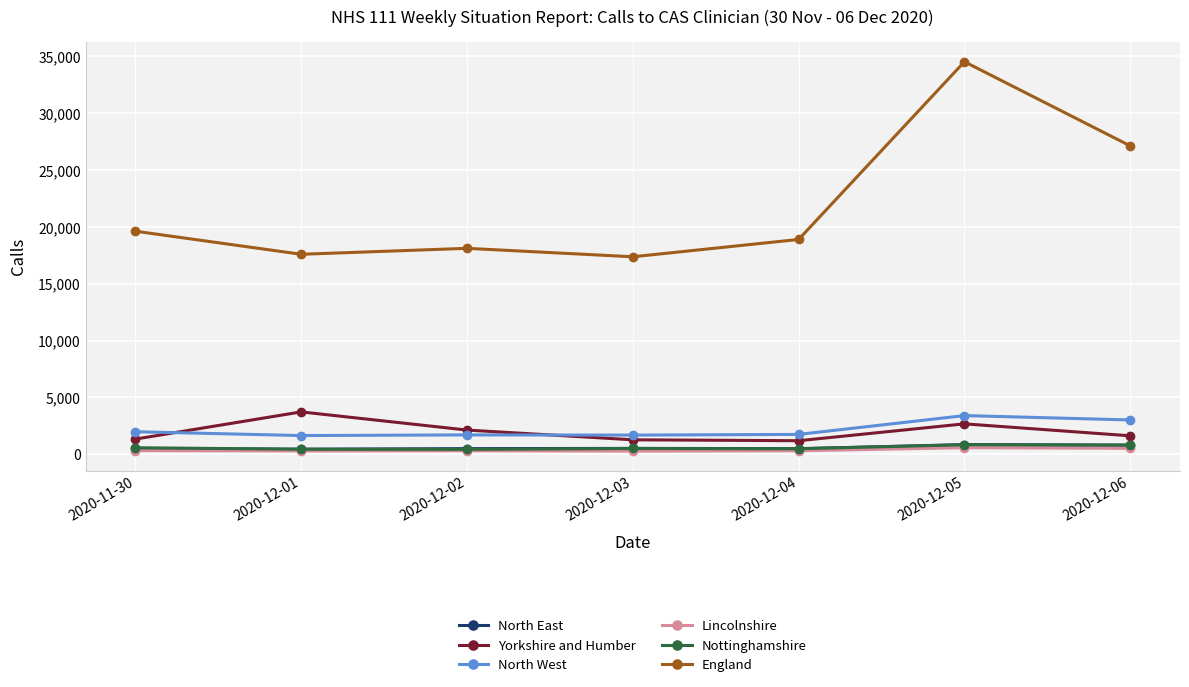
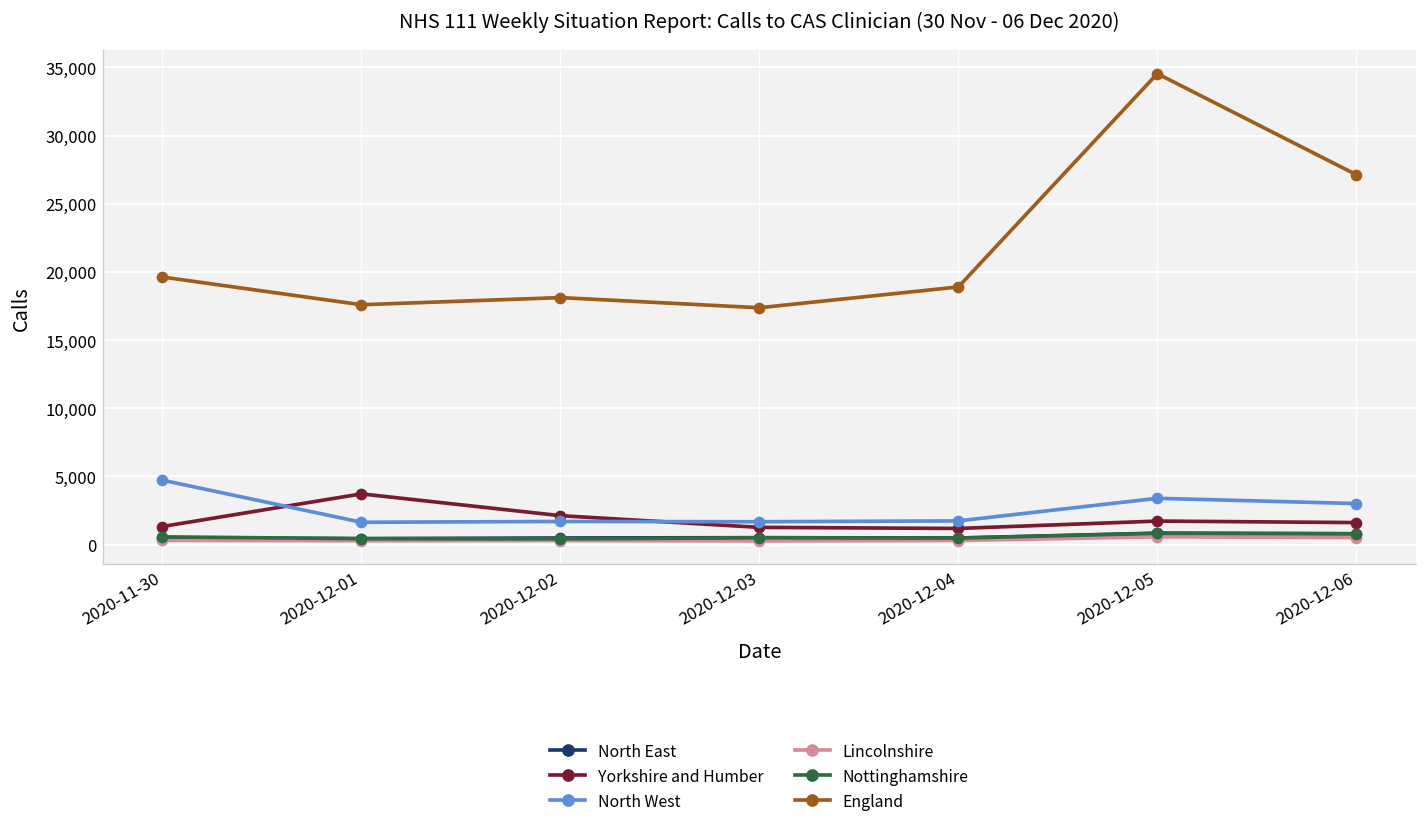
  {
    "Yorkshire and Humber": {
      "2020-11-30": "1,300",
      "2020-12-01": "3,700",
      "2020-12-02": "2,100",
      "2020-12-03": "1,300",
      "2020-12-04": "1,200",
-     "2020-12-05": "2,700",
+     "2020-12-05": "1,700",
      "2020-12-06": "1,600"
    },
    "North West": {
-     "2020-11-30": "2,000",
+     "2020-11-30": "4,700",
      "2020-12-01": "1,600",
      "2020-12-02": "1,700",
      "2020-12-03": "1,700",
      "2020-12-04": "1,700",
      "2020-12-05": "3,400",
      "2020-12-06": "3,000"
    },
    "Lincolnshire": {
      "2020-12-03": "300",
      "2020-12-05": "600",
      "2020-12-06": "500"
    },
    "England": {
      "2020-11-30": "19,600",
      "2020-12-01": "17,600",
      "2020-12-02": "18,100",
      "2020-12-03": "17,400",
      "2020-12-04": "18,900",
      "2020-12-05": "34,500",
      "2020-12-06": "27,100"
    }
  }
